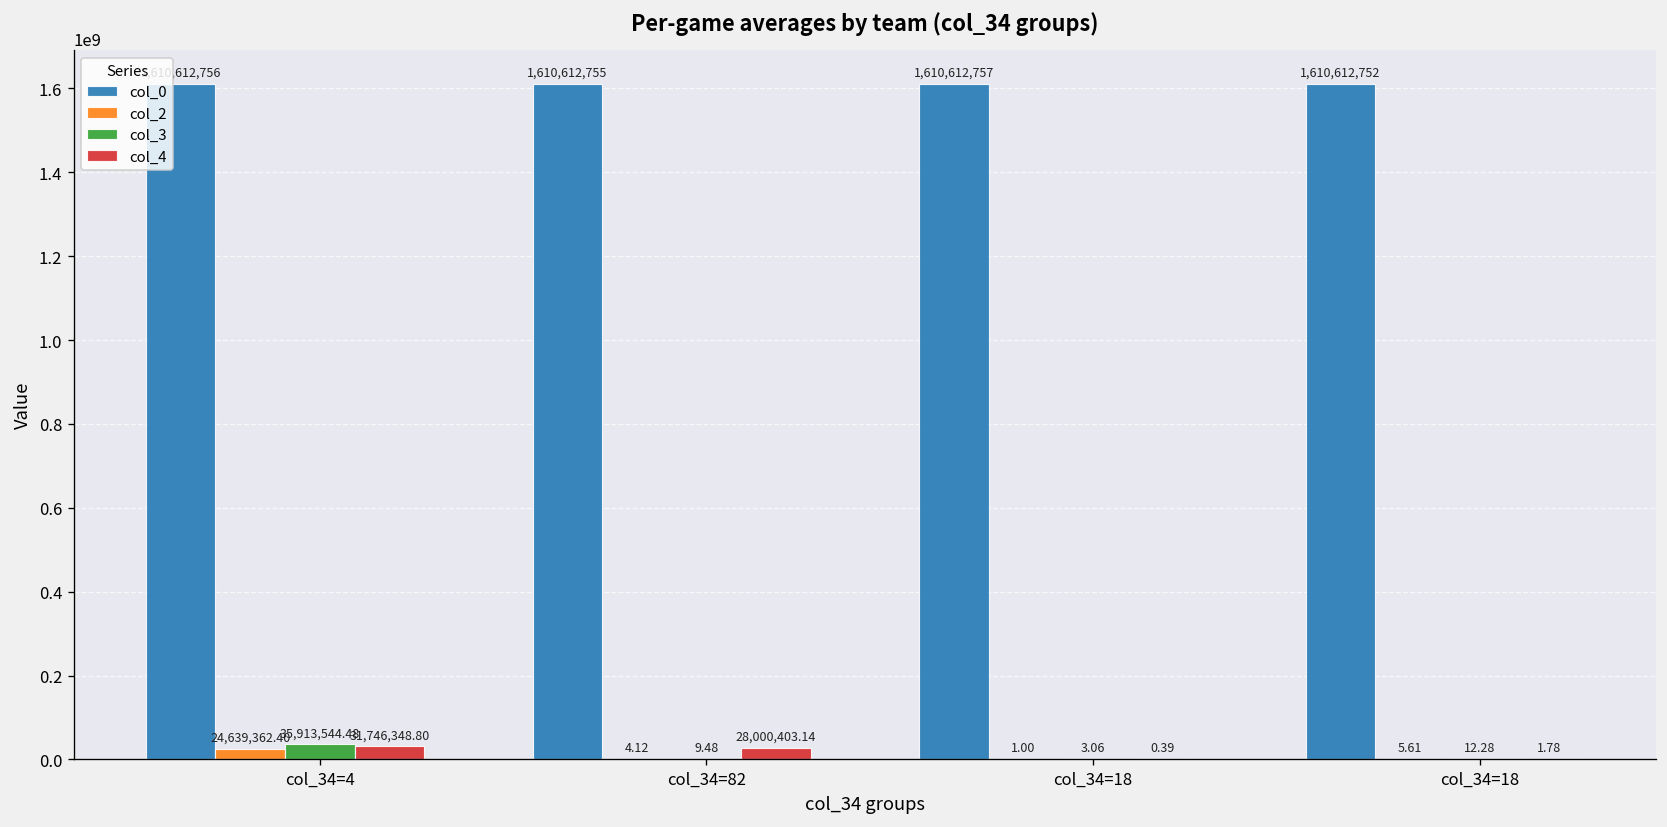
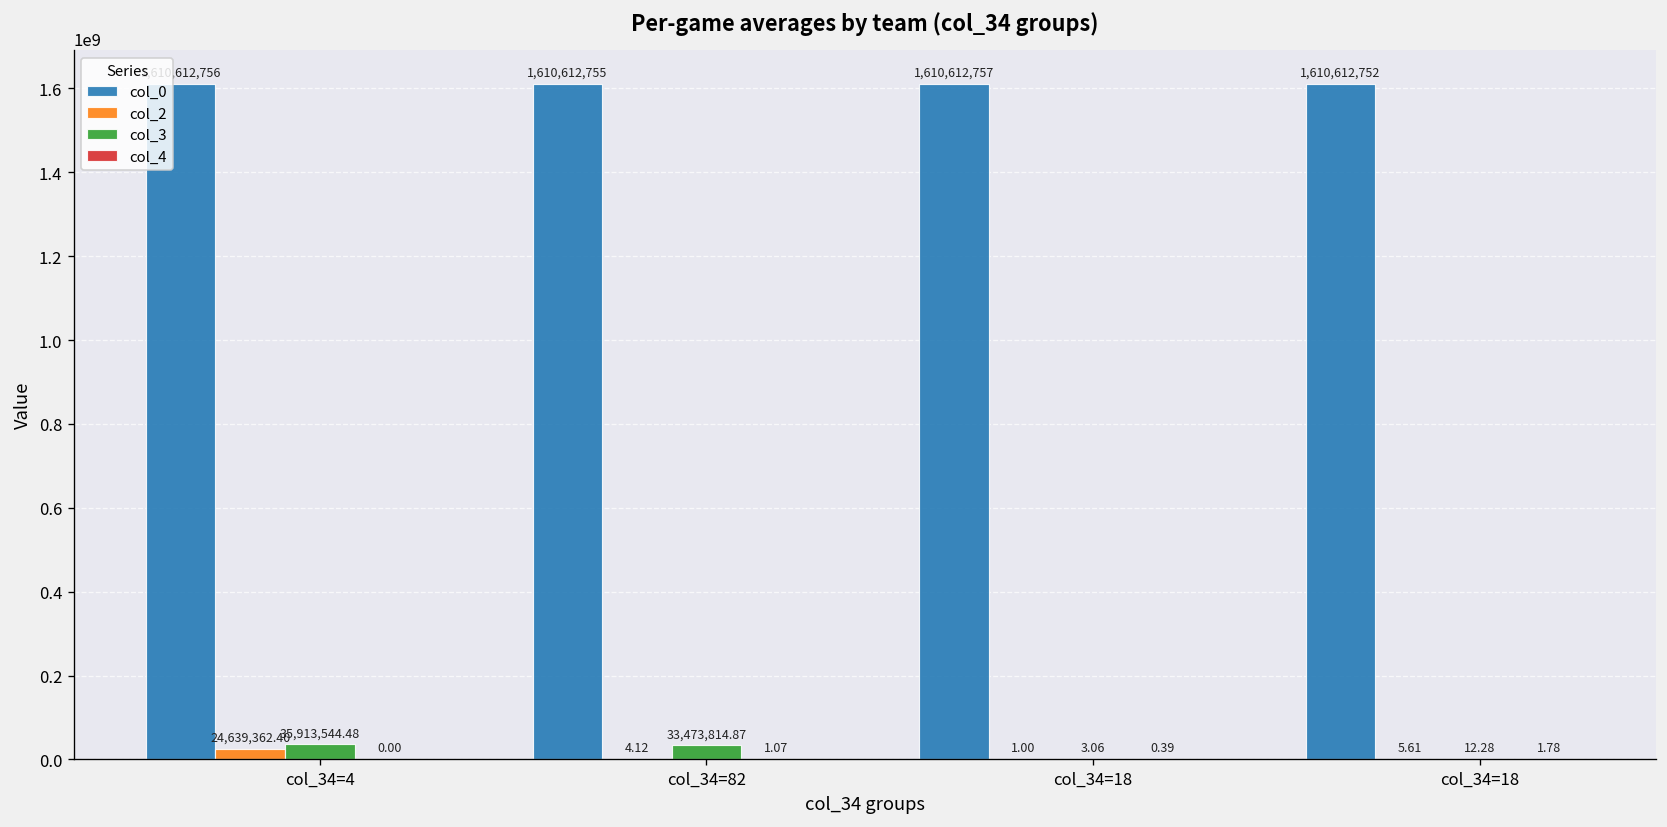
  {
    "col_0": {
      "col_34=82": "1,610,612,755"
    },
    "col_2": {
      "col_34=4": "24,639,362.40",
      "col_34=82": "4.12"
    },
    "col_3": {
      "col_34=4": "35,913,544.48",
-     "col_34=82": "9.48"
+     "col_34=82": "33,473,814.87"
    },
    "col_4": {
-     "col_34=4": "31,746,348.80",
-     "col_34=82": "28,000,403.14"
+     "col_34=4": "0.00",
+     "col_34=82": "1.07"
    }
  }
